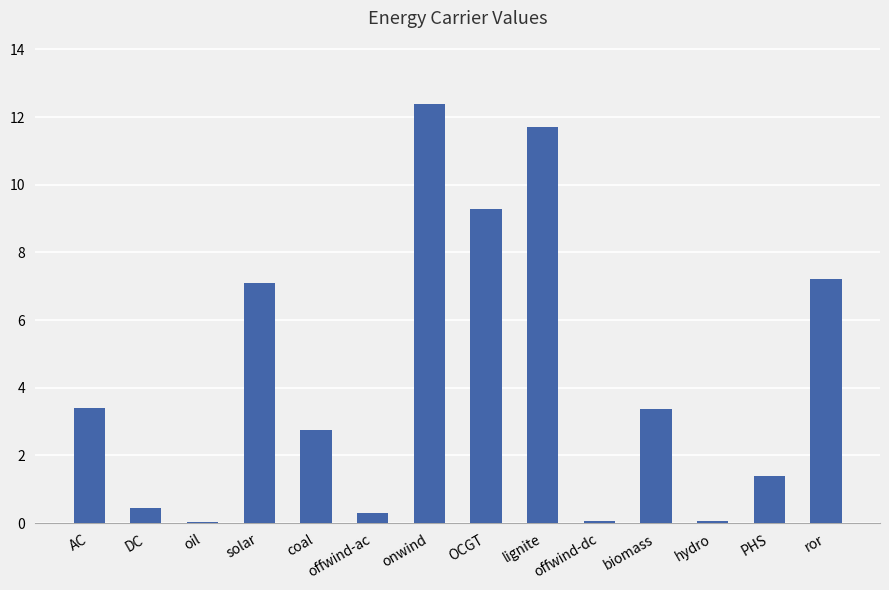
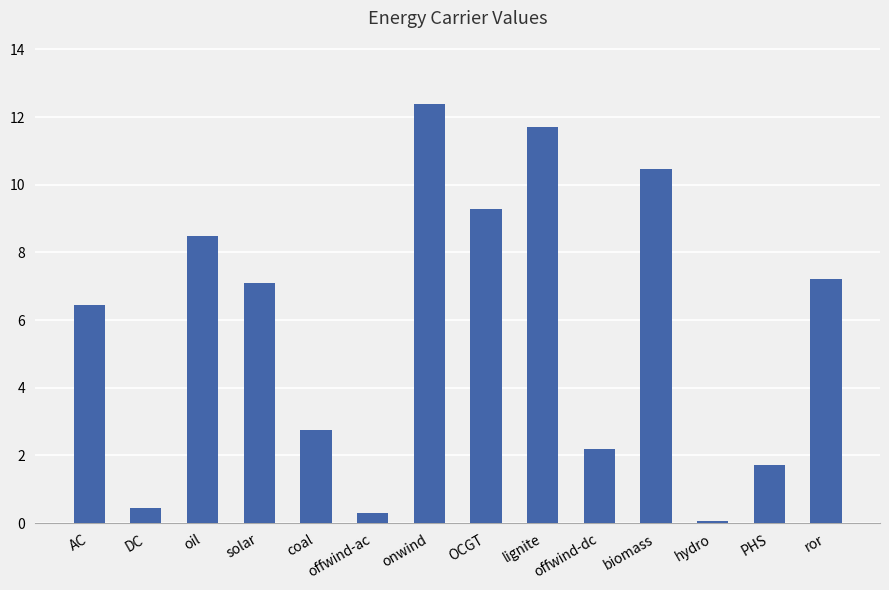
  {
-   "AC": 3.4,
+   "AC": 6.5,
    "DC": 0.4,
-   "oil": 0.0,
+   "oil": 8.5,
    "solar": 7.1,
    "coal": 2.8,
    "offwind-ac": 0.3,
    "onwind": 12.4,
    "OCGT": 9.3,
    "lignite": 11.7,
-   "offwind-dc": 0.1,
-   "biomass": 3.4,
-   "PHS": 1.4,
+   "offwind-dc": 2.2,
+   "biomass": 10.5,
+   "PHS": 1.7,
    "ror": 7.2
  }
